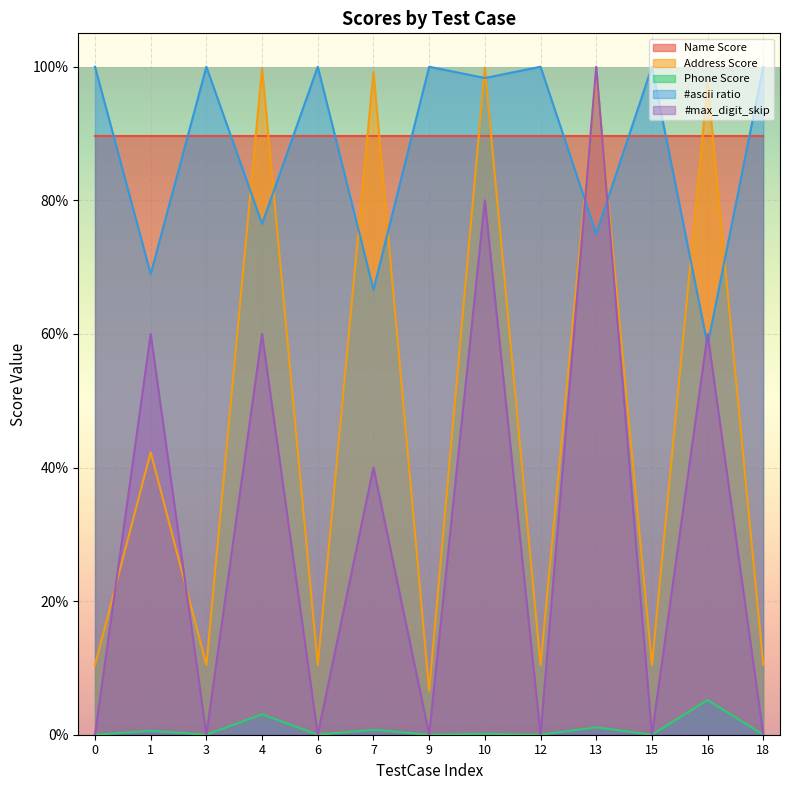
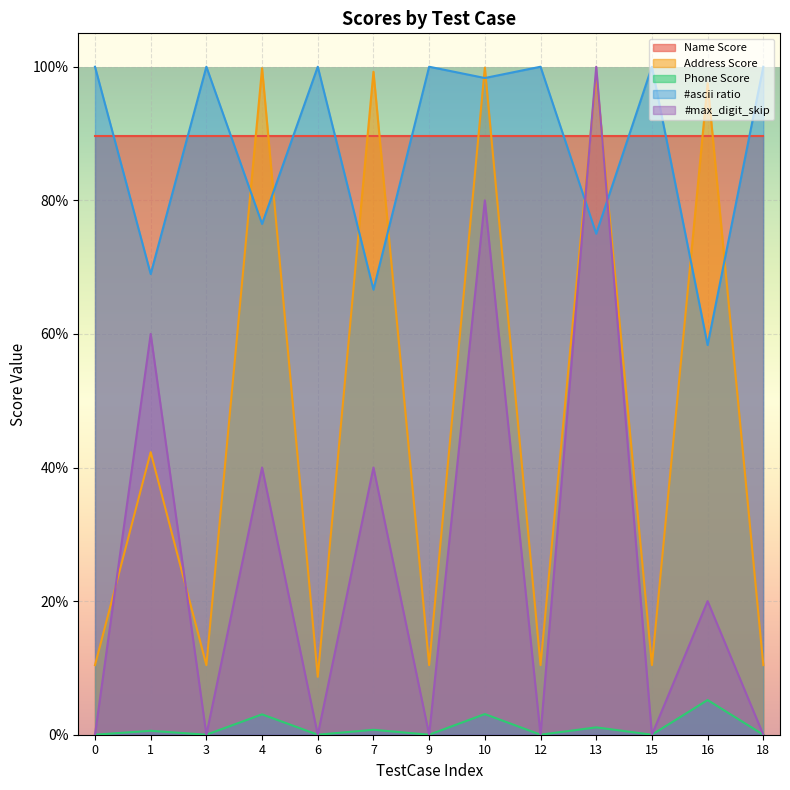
  {
    "Name Score": {
      "0": "90%",
      "1": "90%",
      "3": "90%",
      "4": "90%",
      "6": "90%",
      "7": "90%",
      "9": "90%",
      "10": "90%",
      "12": "90%",
      "13": "90%",
      "15": "90%",
      "16": "90%",
      "18": "90%"
    },
    "Address Score": {
      "0": "10%",
      "1": "42%",
      "3": "10%",
      "4": "100%",
-     "6": "10%",
+     "6": "9%",
      "7": "99%",
-     "9": "7%",
+     "9": "10%",
      "10": "100%",
      "12": "10%",
      "13": "99%",
      "15": "10%",
      "18": "10%"
    },
    "Phone Score": {
      "1": "1%",
      "4": "3%",
      "7": "1%",
-     "10": "0%",
+     "10": "3%",
      "13": "1%",
      "16": "5%"
    },
    "#ascii ratio": {
      "0": "100%",
      "1": "69%",
      "3": "100%",
      "4": "76%",
      "6": "100%",
      "7": "67%",
      "9": "100%",
      "10": "98%",
      "12": "100%",
      "13": "75%",
      "16": "58%"
    },
    "#max_digit_skip": {
      "1": "60%",
-     "4": "60%",
+     "4": "40%",
      "7": "40%",
      "10": "80%",
      "13": "100%",
-     "16": "60%"
+     "16": "20%"
    }
  }
